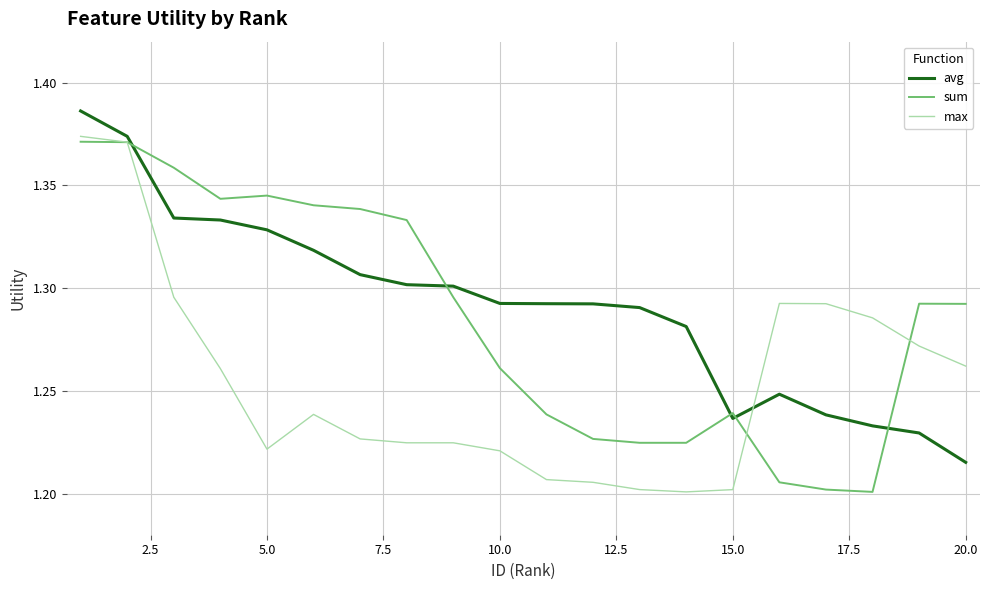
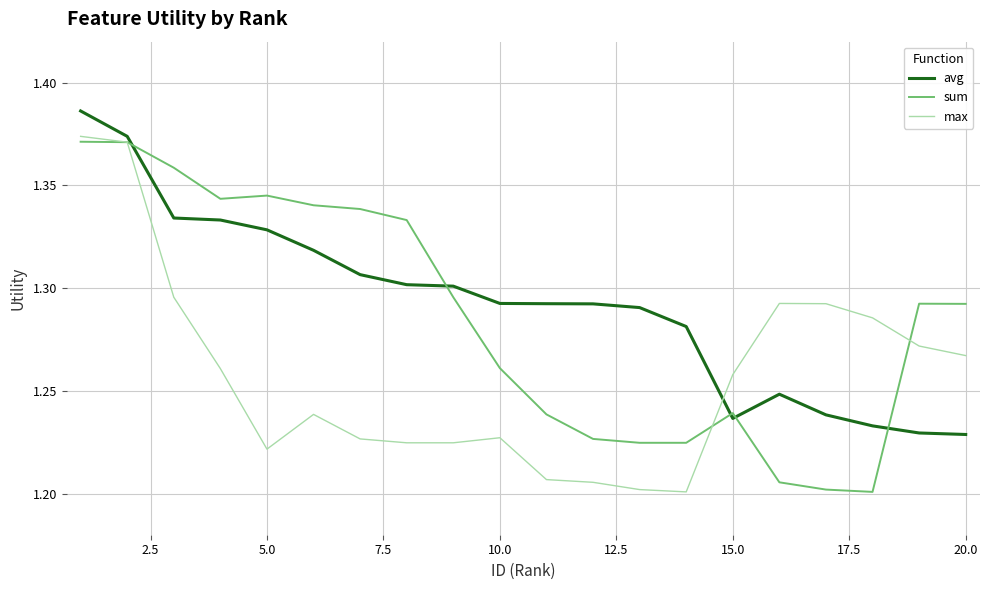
  {
    "avg": {
      "5.0": 1.328,
      "10.0": 1.293,
      "15.0": 1.237,
-     "20.0": 1.215
+     "20.0": 1.229
    },
    "sum": {
      "5.0": 1.345,
      "10.0": 1.261,
      "15.0": 1.239,
      "20.0": 1.292
    },
    "max": {
      "5.0": 1.222,
-     "10.0": 1.221,
-     "15.0": 1.202,
-     "20.0": 1.262
+     "10.0": 1.227,
+     "15.0": 1.258,
+     "20.0": 1.267
    }
  }
